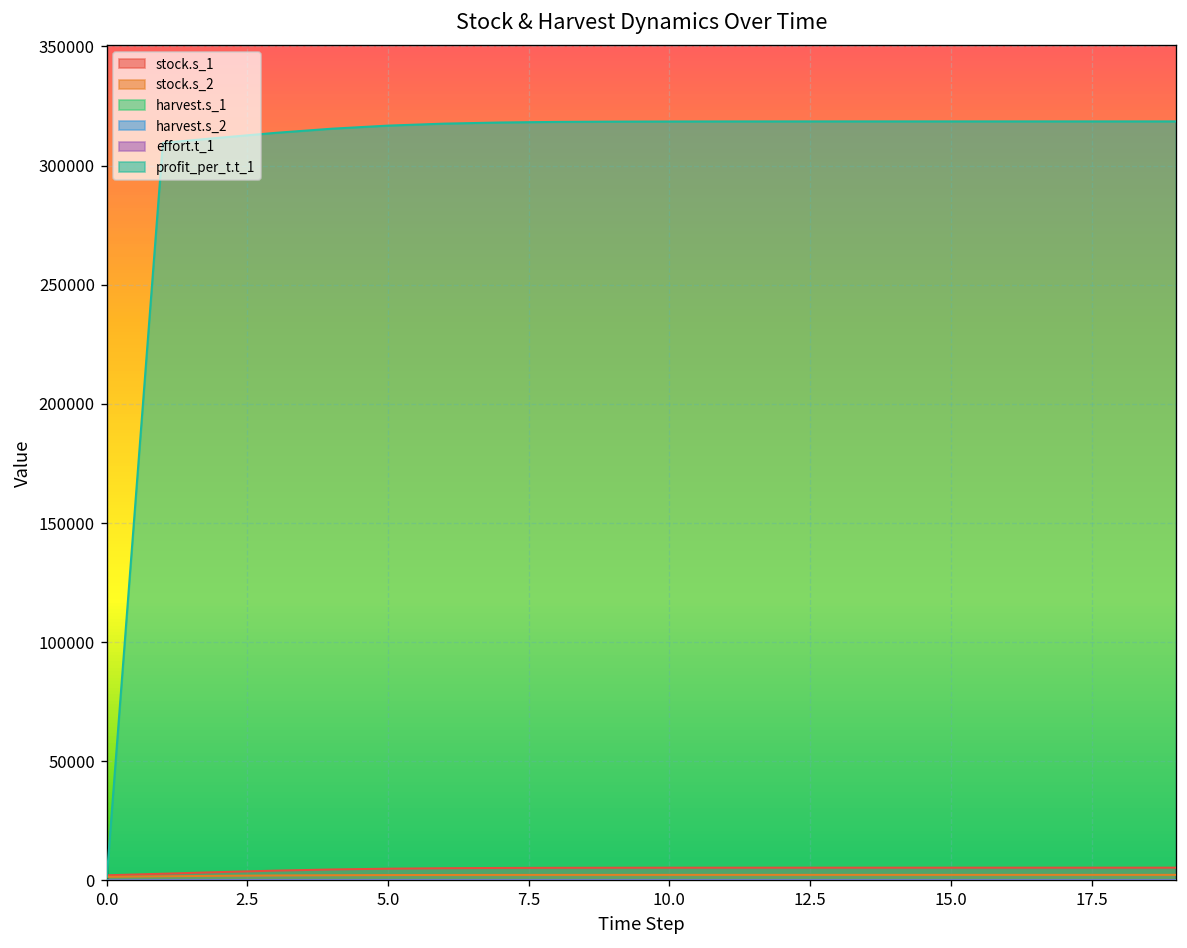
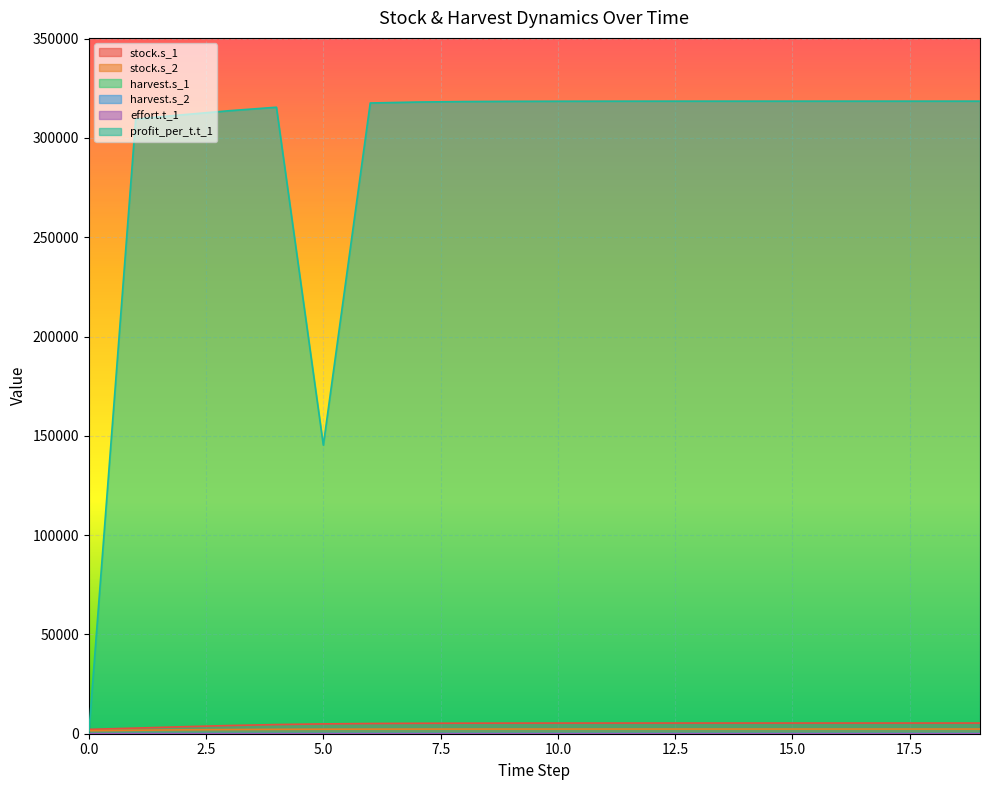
  {
    "effort.t_1": {
      "5.0": 0,
      "10.0": 0,
      "15.0": 0
    },
    "profit_per_t.t_1": {
-     "5.0": 317000,
+     "5.0": 145000,
      "10.0": 318000,
      "15.0": 319000
    }
  }
